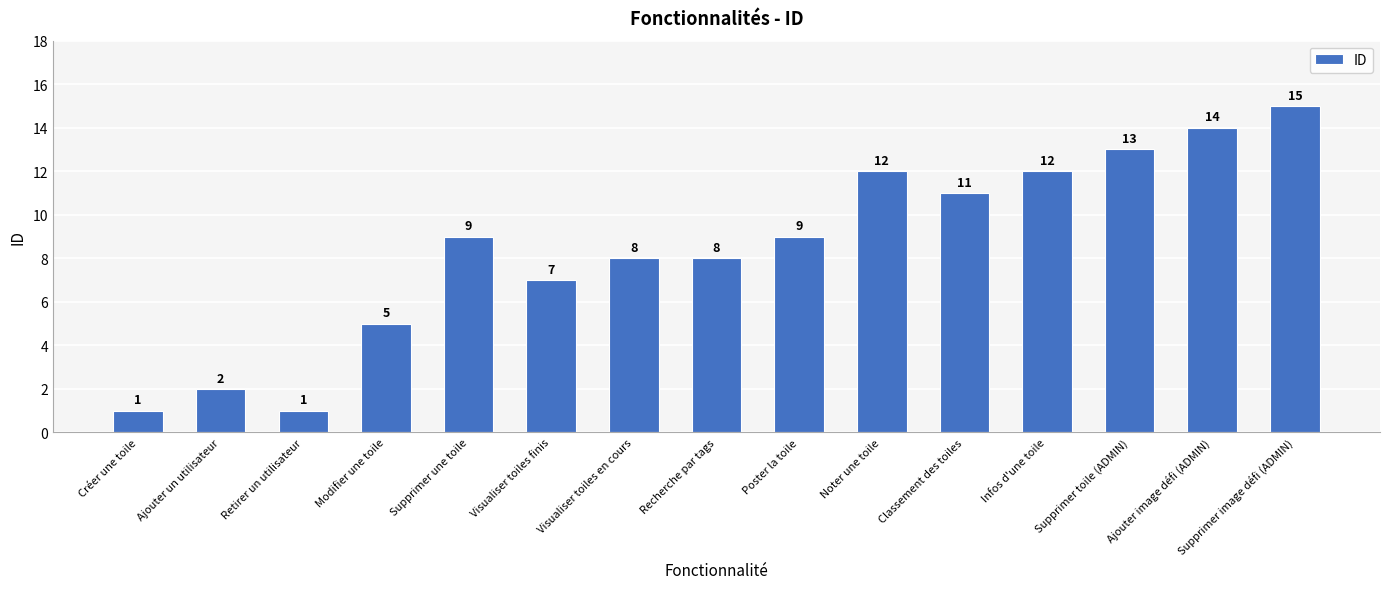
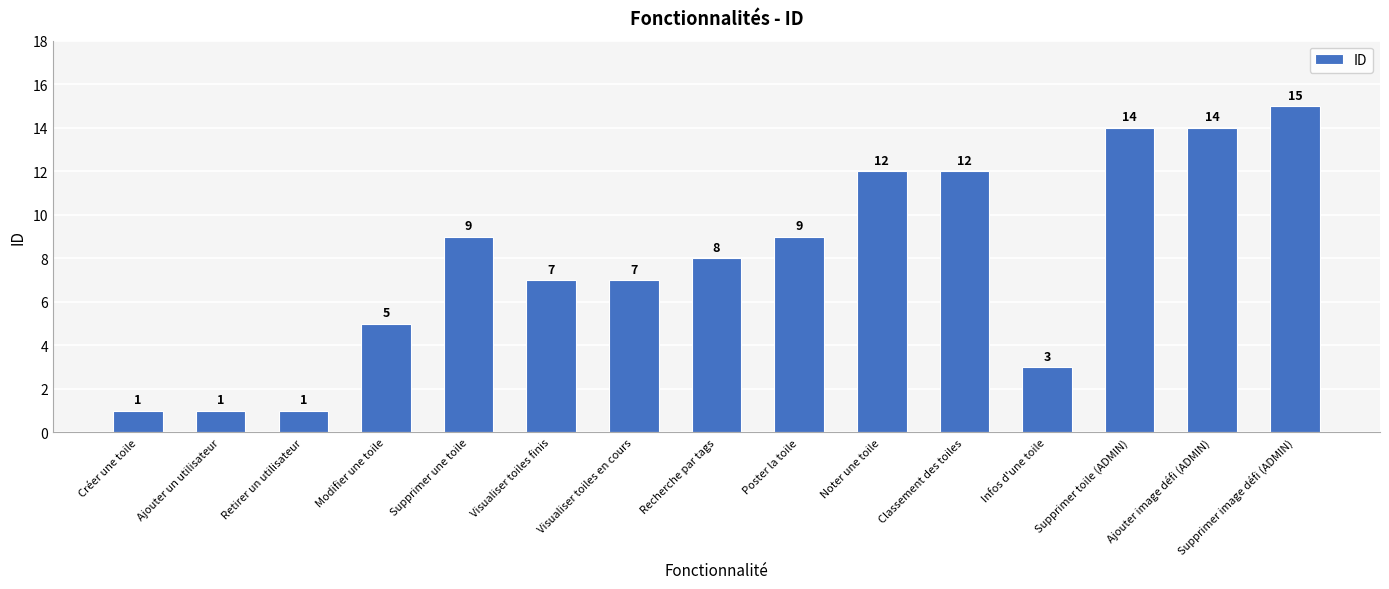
  {
    "Créer une toile": 1,
-   "Ajouter un utilisateur": 2,
+   "Ajouter un utilisateur": 1,
    "Retirer un utilisateur": 1,
    "Modifier une toile": 5,
    "Supprimer une toile": 9,
    "Visualiser toiles finis": 7,
-   "Visualiser toiles en cours": 8,
+   "Visualiser toiles en cours": 7,
    "Recherche par tags": 8,
    "Poster la toile": 9,
    "Noter une toile": 12,
-   "Classement des toiles": 11,
-   "Infos d'une toile": 12,
-   "Supprimer toile (ADMIN)": 13,
+   "Classement des toiles": 12,
+   "Infos d'une toile": 3,
+   "Supprimer toile (ADMIN)": 14,
    "Ajouter image défi (ADMIN)": 14,
    "Supprimer image défi (ADMIN)": 15
  }
